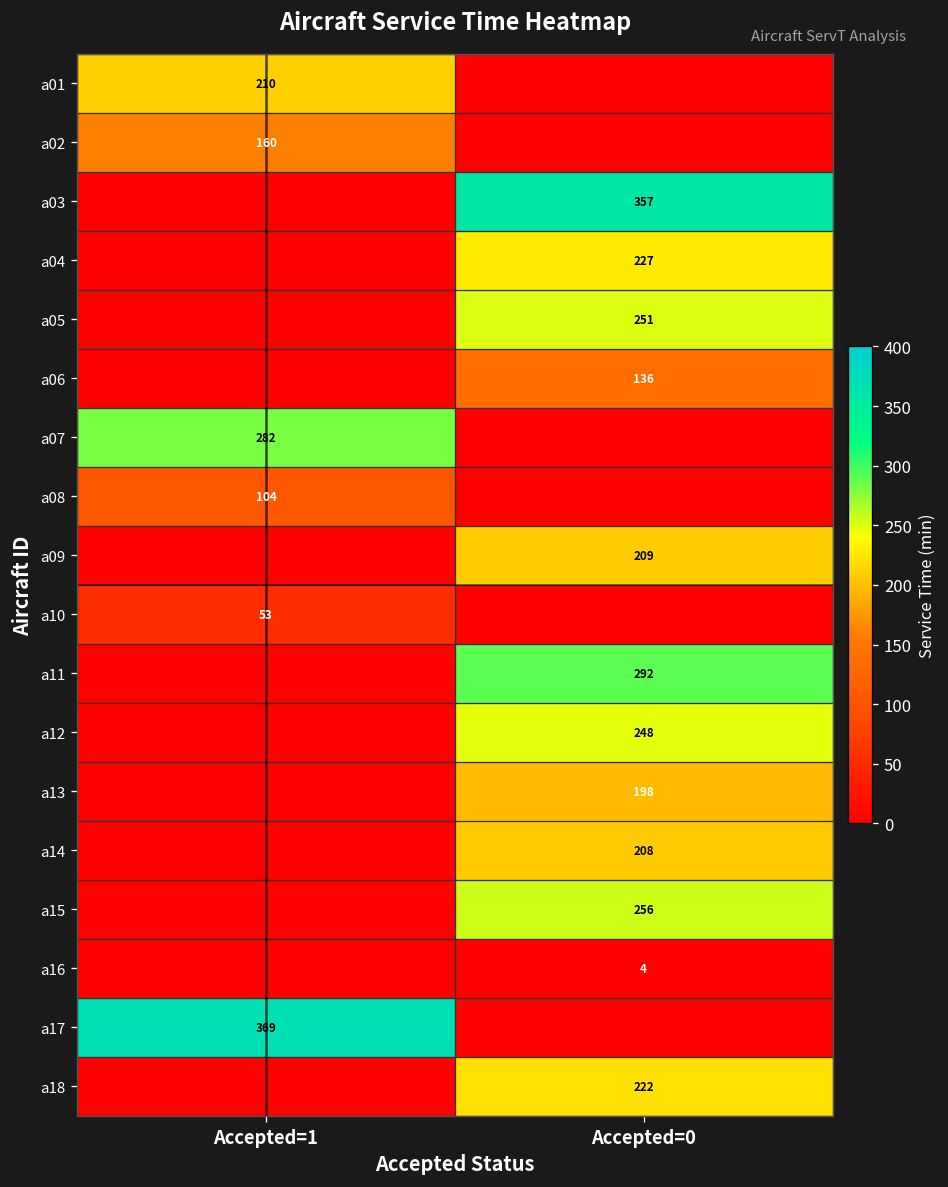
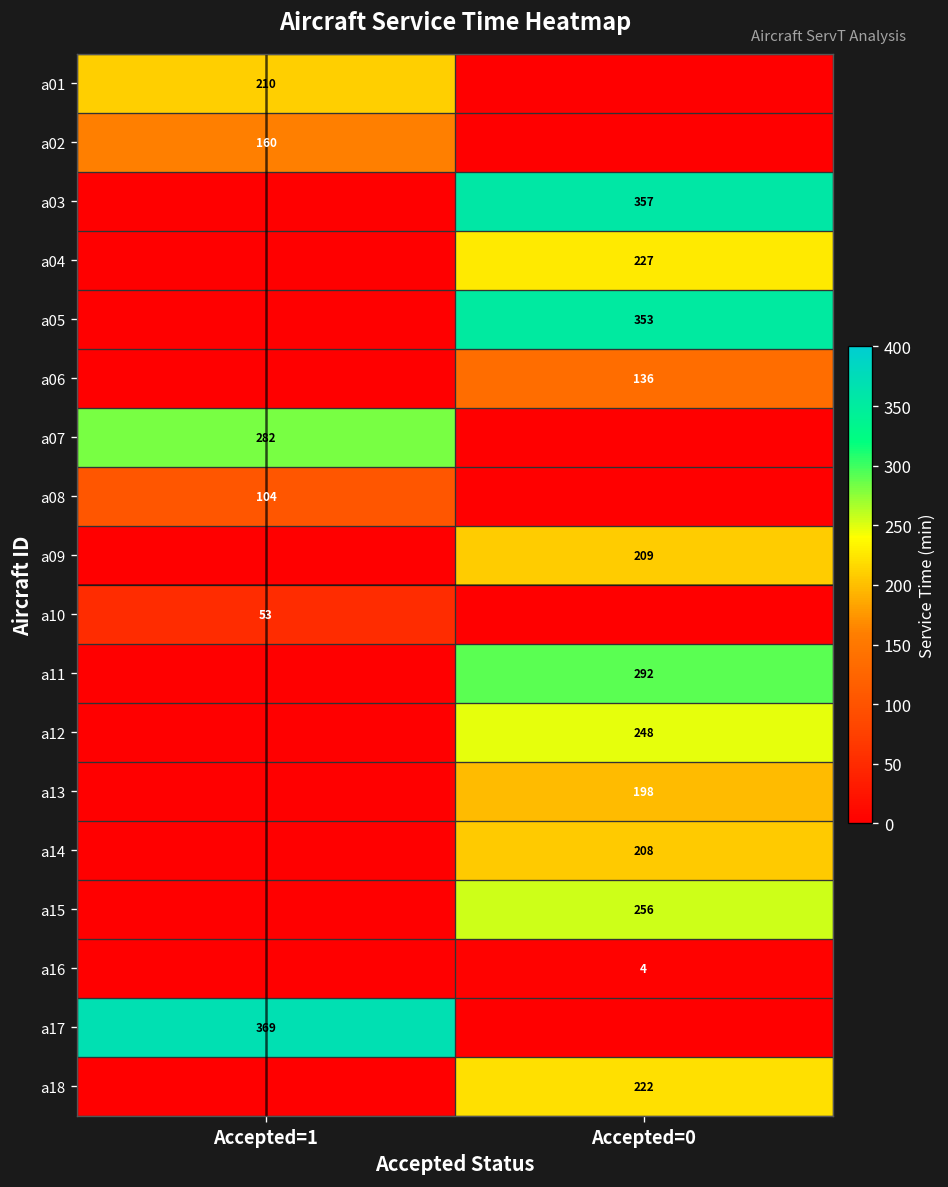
  {
    "a01": {
      "Accepted=1": 210
    },
    "a02": {
      "Accepted=1": 160
    },
    "a03": {
      "Accepted=0": 357
    },
    "a04": {
      "Accepted=0": 227
    },
    "a05": {
-     "Accepted=0": 251
+     "Accepted=0": 353
    },
    "a06": {
      "Accepted=0": 136
    },
    "a07": {
      "Accepted=1": 282
    },
    "a08": {
      "Accepted=1": 104
    },
    "a09": {
      "Accepted=0": 209
    },
    "a10": {
      "Accepted=1": 53
    },
    "a11": {
      "Accepted=0": 292
    },
    "a12": {
      "Accepted=0": 248
    },
    "a13": {
      "Accepted=0": 198
    },
    "a14": {
      "Accepted=0": 208
    },
    "a15": {
      "Accepted=0": 256
    },
    "a16": {
      "Accepted=0": 4
    },
    "a17": {
      "Accepted=1": 369
    },
    "a18": {
      "Accepted=0": 222
    }
  }
